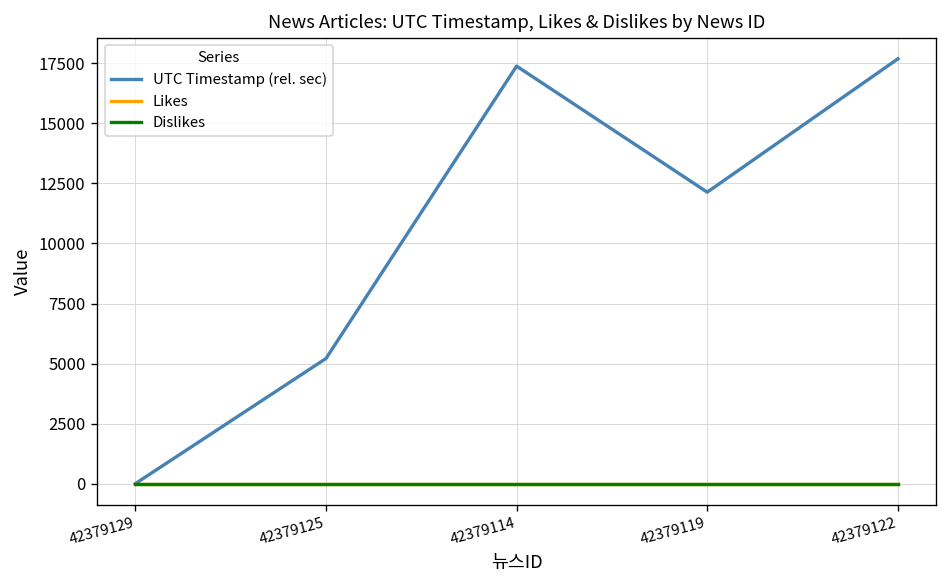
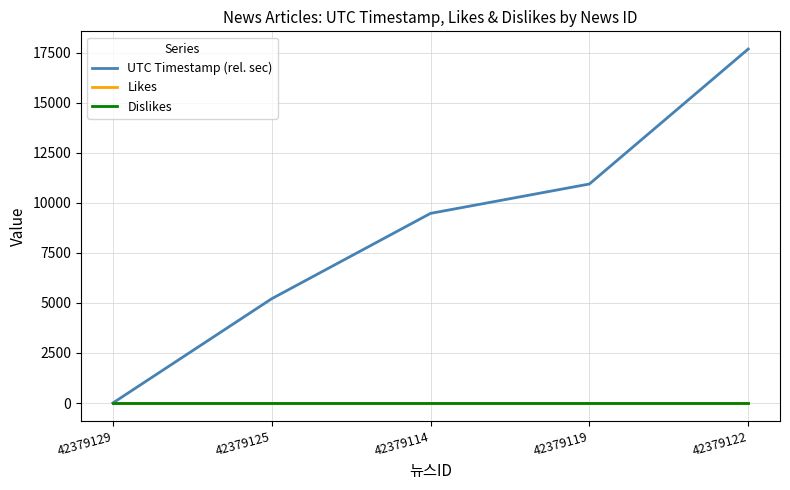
  {
    "UTC Timestamp (rel. sec)": {
      "42379125": 5200,
-     "42379114": 17400,
-     "42379119": 12100,
+     "42379114": 9500,
+     "42379119": 10900,
      "42379122": 17700
    },
    "Dislikes": {
      "42379125": 0,
      "42379114": 0,
      "42379119": 0,
      "42379122": 0
    }
  }
